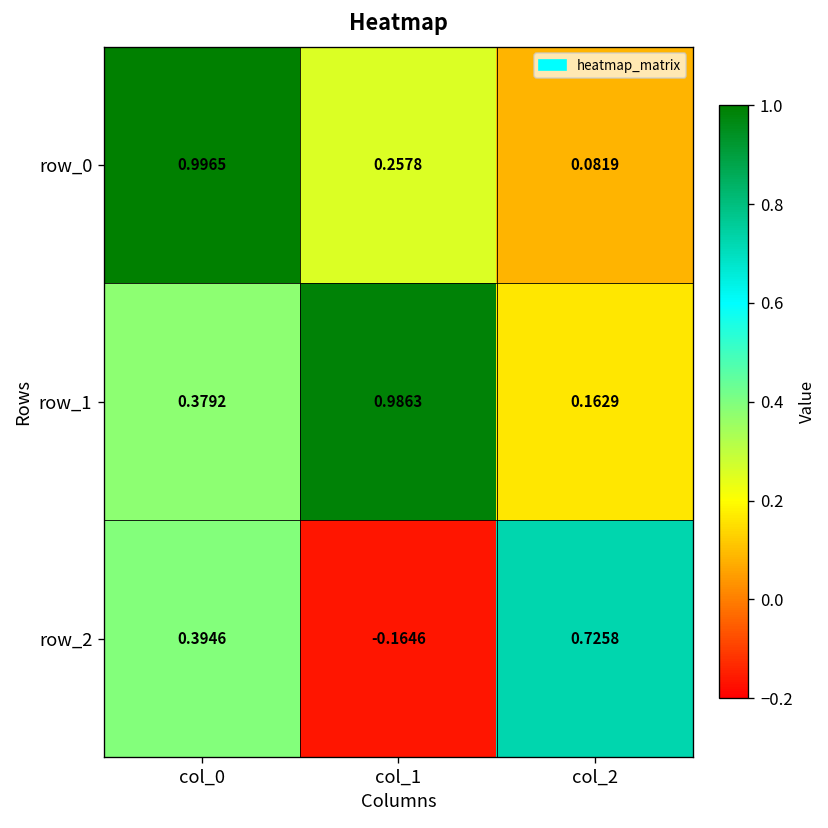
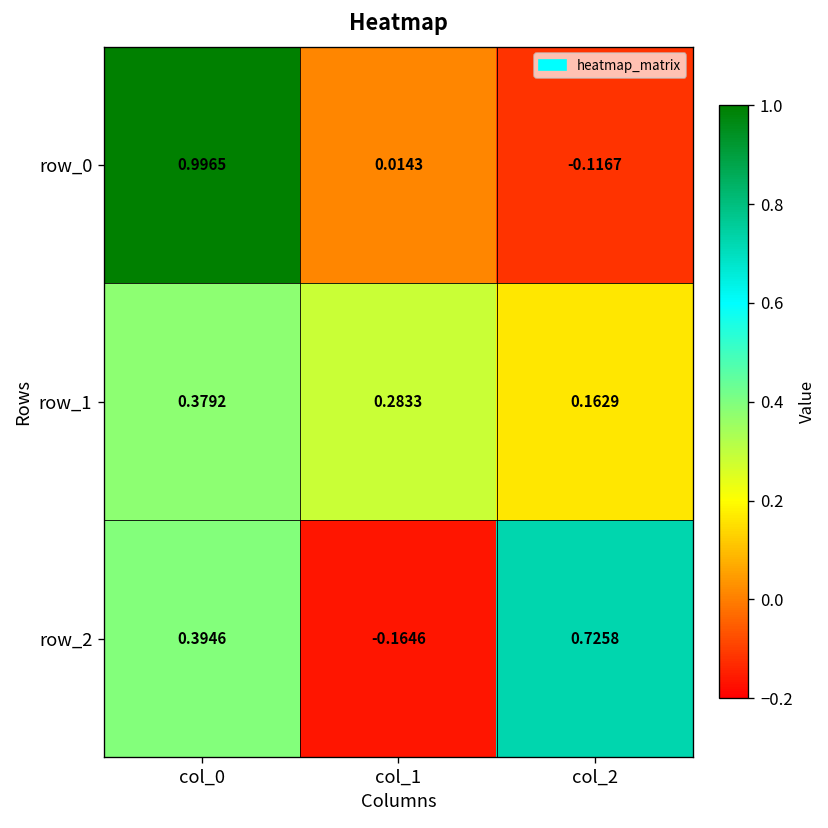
  {
    "row_0": {
      "col_0": 0.9965,
-     "col_1": 0.2578,
-     "col_2": 0.0819
+     "col_1": 0.0143,
+     "col_2": -0.1167
    },
    "row_1": {
      "col_0": 0.3792,
-     "col_1": 0.9863,
+     "col_1": 0.2833,
      "col_2": 0.1629
    },
    "row_2": {
      "col_0": 0.3946,
      "col_1": -0.1646,
      "col_2": 0.7258
    }
  }
